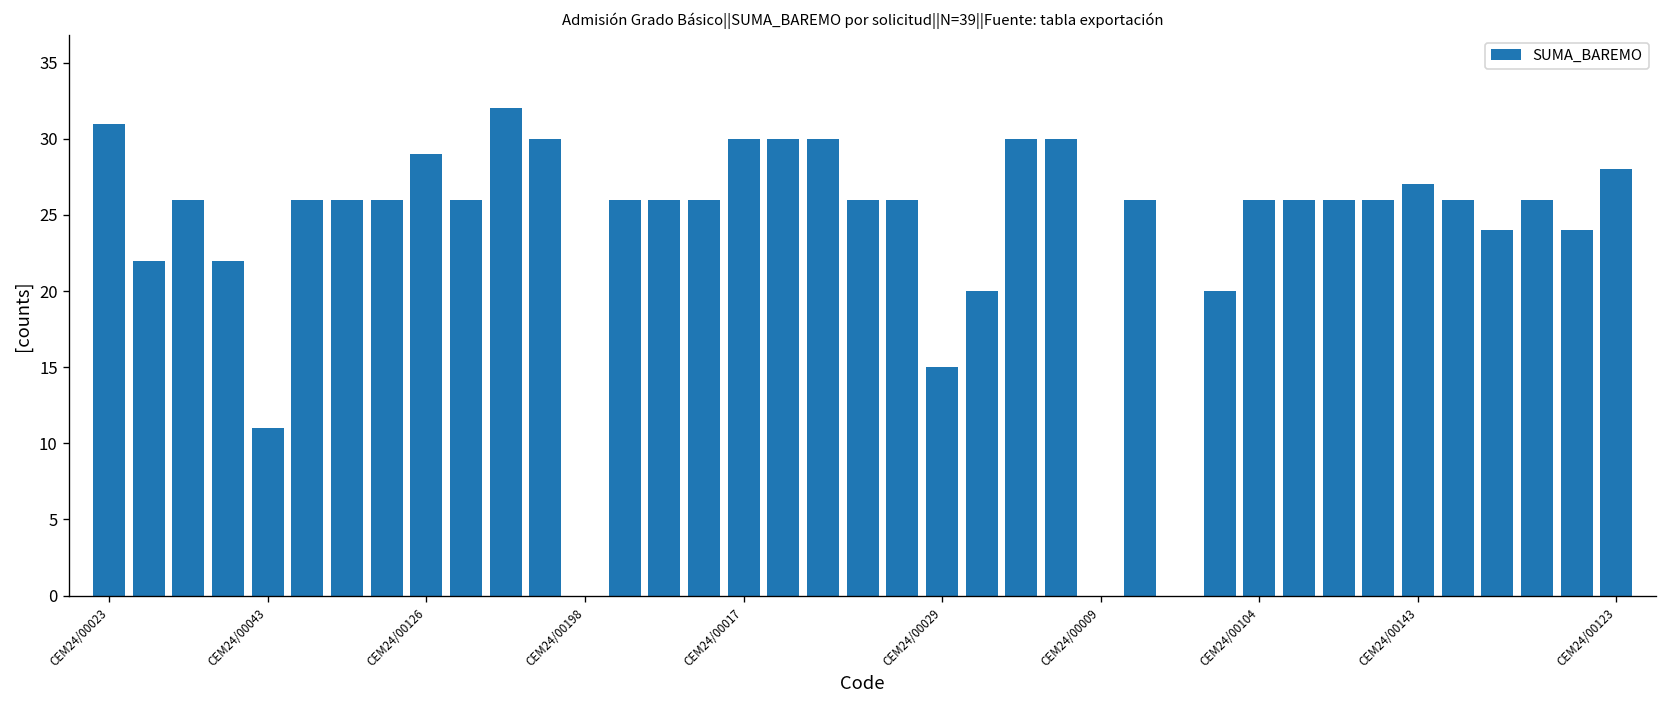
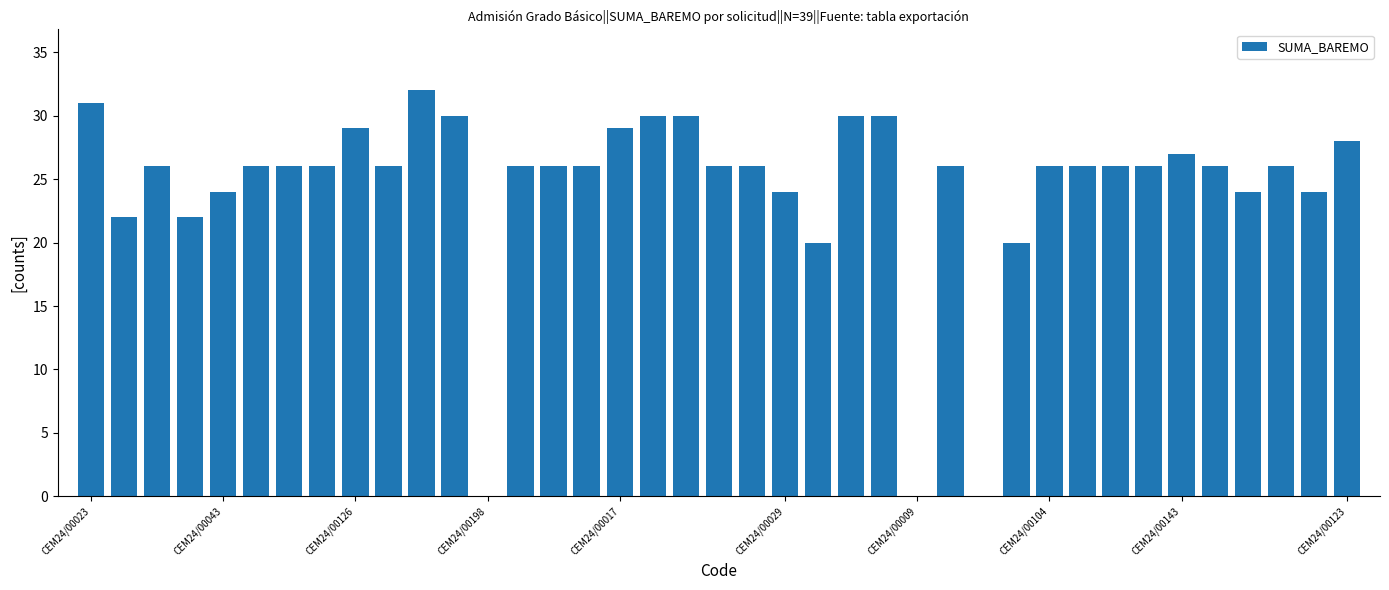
  {
    "CEM24/00023": 31,
-   "CEM24/00043": 11,
+   "CEM24/00043": 24,
    "CEM24/00126": 29,
    "CEM24/00198": 0,
-   "CEM24/00017": 30,
-   "CEM24/00029": 15,
+   "CEM24/00017": 29,
+   "CEM24/00029": 24,
    "CEM24/00009": 0,
    "CEM24/00104": 26,
    "CEM24/00143": 27,
    "CEM24/00123": 28
  }
